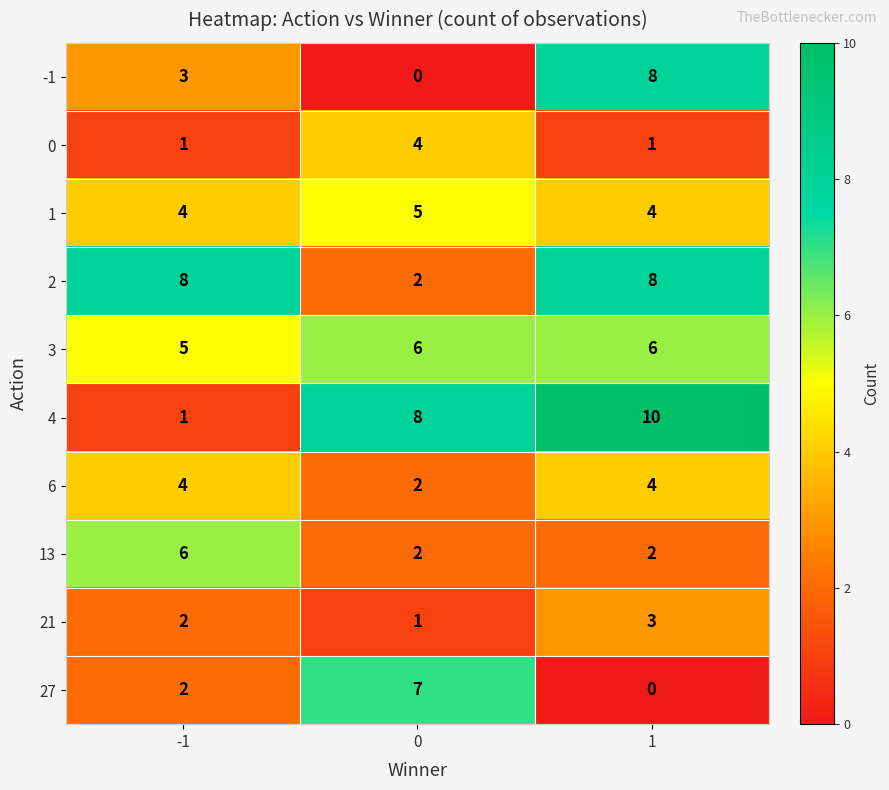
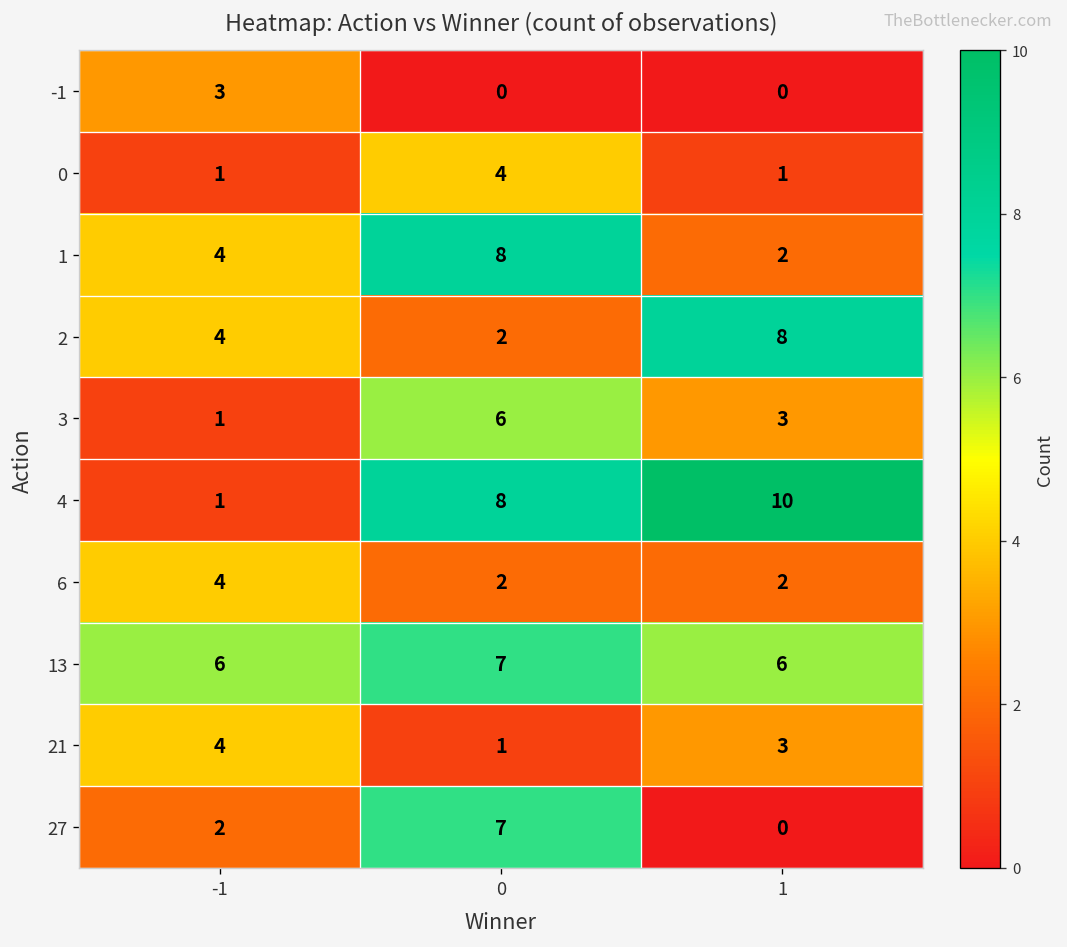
  {
    "-1": {
      "-1": 3,
      "0": 0,
-     "1": 8
+     "1": 0
    },
    "0": {
      "-1": 1,
      "0": 4,
      "1": 1
    },
    "1": {
      "-1": 4,
-     "0": 5,
-     "1": 4
+     "0": 8,
+     "1": 2
    },
    "2": {
-     "-1": 8,
+     "-1": 4,
      "0": 2,
      "1": 8
    },
    "3": {
-     "-1": 5,
+     "-1": 1,
      "0": 6,
-     "1": 6
+     "1": 3
    },
    "4": {
      "-1": 1,
      "0": 8,
      "1": 10
    },
    "6": {
      "-1": 4,
      "0": 2,
-     "1": 4
+     "1": 2
    },
    "13": {
      "-1": 6,
-     "0": 2,
-     "1": 2
+     "0": 7,
+     "1": 6
    },
    "21": {
-     "-1": 2,
+     "-1": 4,
      "0": 1,
      "1": 3
    },
    "27": {
      "-1": 2,
      "0": 7,
      "1": 0
    }
  }
